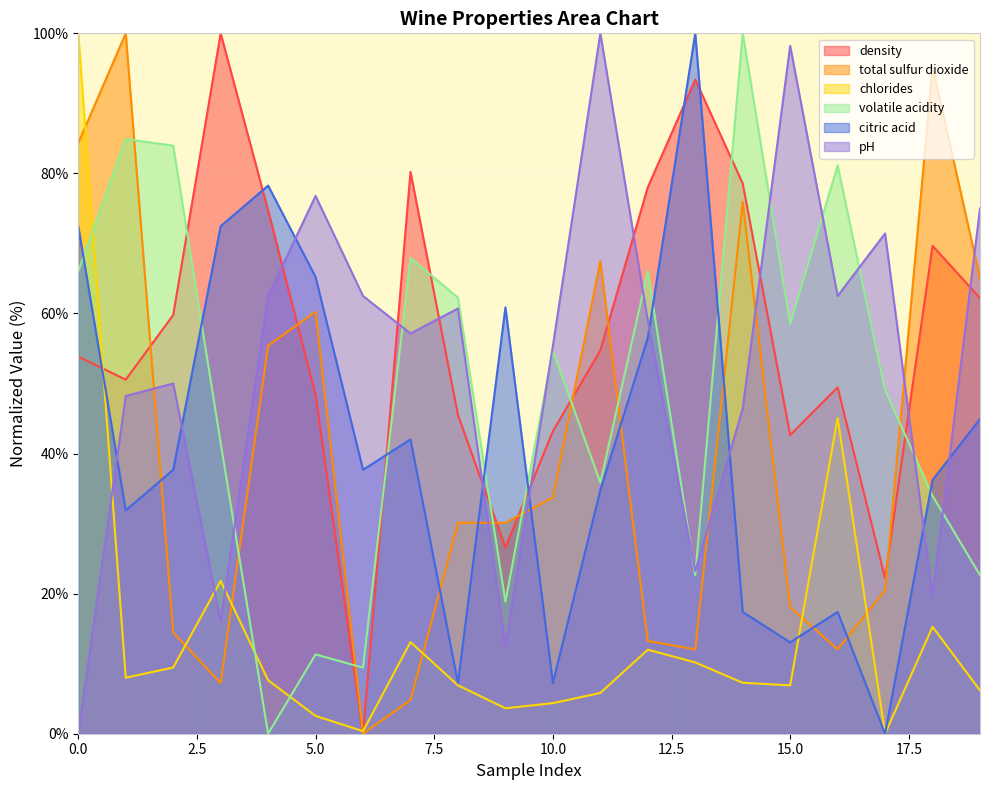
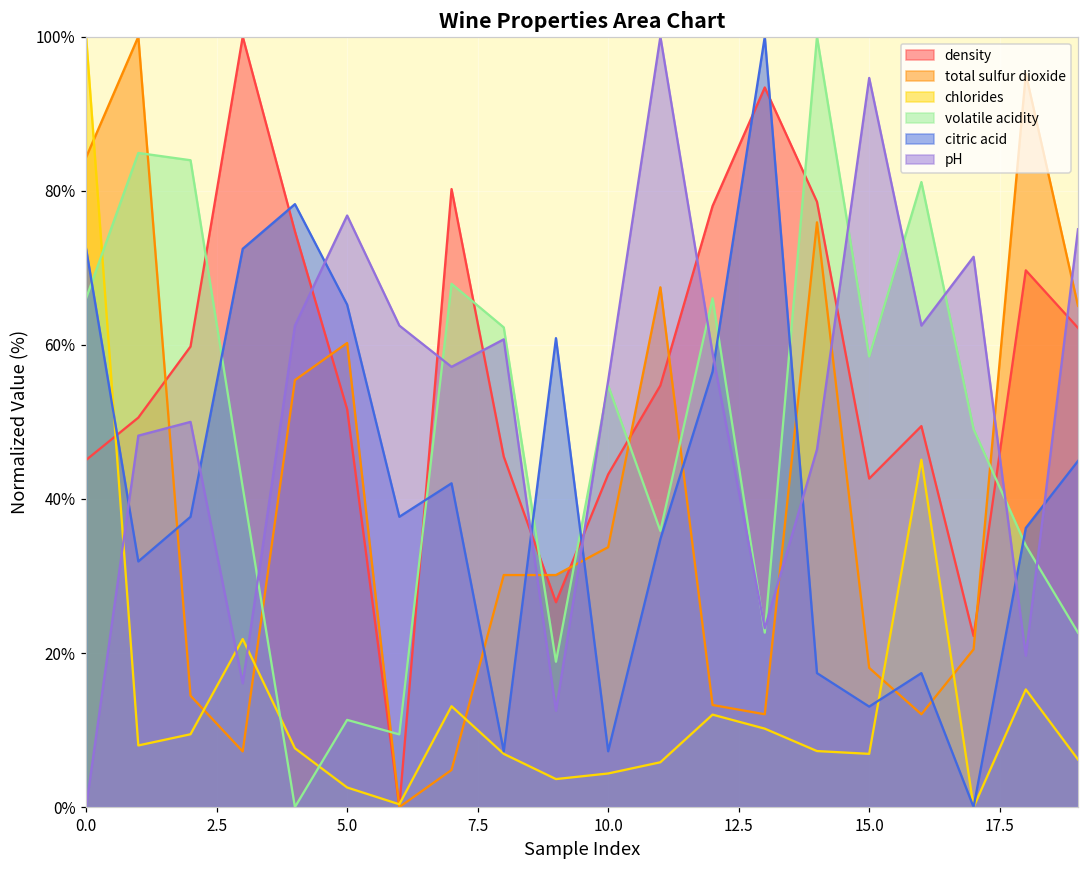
  {
    "density": {
-     "0.0": "54%",
-     "5.0": "48%",
+     "0.0": "45%",
+     "5.0": "52%",
      "10.0": "43%",
      "15.0": "43%"
    },
    "volatile acidity": {
      "0.0": "66%",
      "5.0": "11%",
      "10.0": "55%",
      "15.0": "58%"
    },
    "citric acid": {
      "0.0": "72%",
      "5.0": "65%",
      "10.0": "7%",
      "15.0": "13%"
    },
    "pH": {
      "0.0": "0%",
      "5.0": "77%",
      "10.0": "55%",
-     "15.0": "98%"
+     "15.0": "95%"
    }
  }
